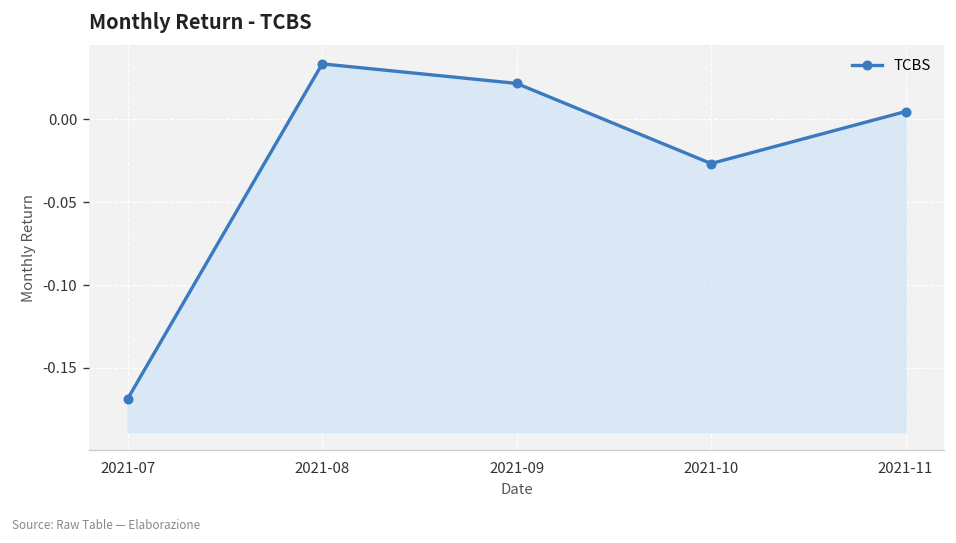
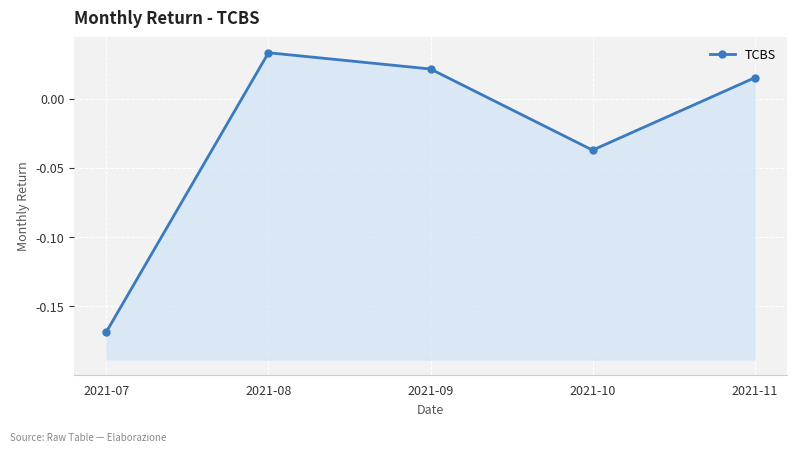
  {
    "2021-07": -0.169,
    "2021-08": 0.033,
    "2021-09": 0.022,
-   "2021-10": -0.027,
-   "2021-11": 0.005
+   "2021-10": -0.037,
+   "2021-11": 0.015
  }
